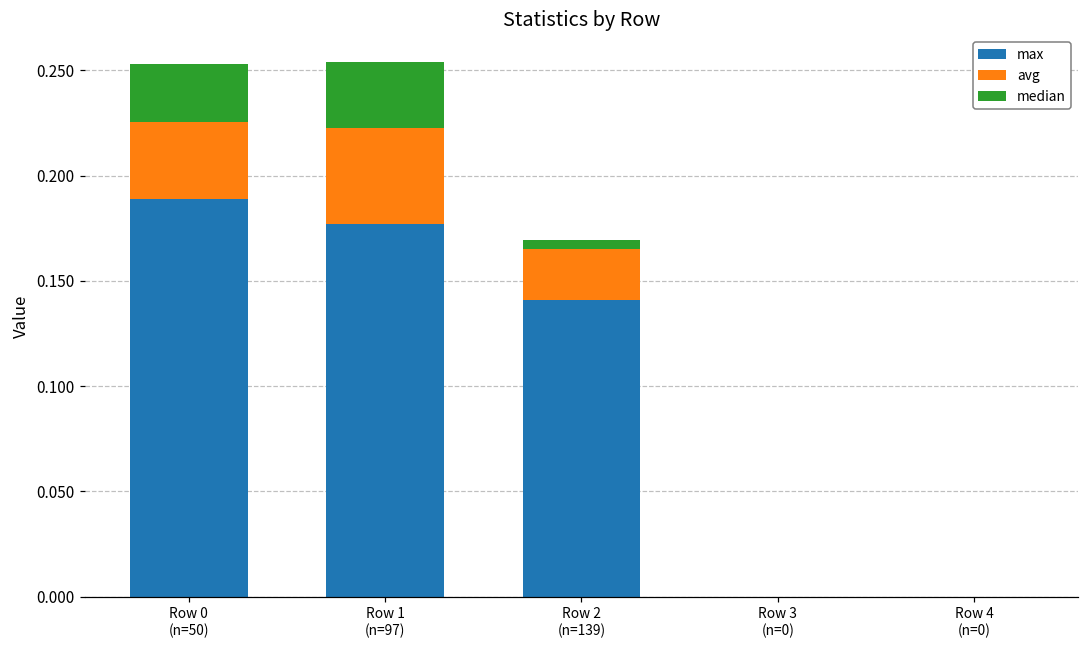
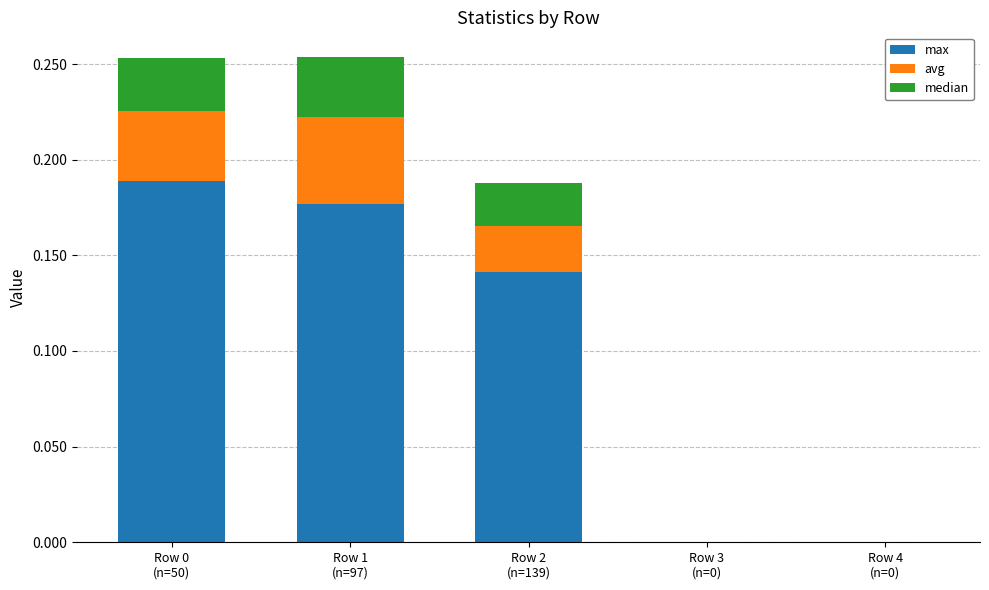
  {
    "max": {
      "Row 0 (n=50)": 0.189,
      "Row 1 (n=97)": 0.177,
      "Row 2 (n=139)": 0.141,
      "Row 3 (n=0)": 0.000,
      "Row 4 (n=0)": 0.000
    },
    "avg": {
      "Row 0 (n=50)": 0.036,
      "Row 1 (n=97)": 0.046,
      "Row 2 (n=139)": 0.024,
      "Row 3 (n=0)": 0.000,
      "Row 4 (n=0)": 0.000
    },
    "median": {
      "Row 0 (n=50)": 0.028,
      "Row 1 (n=97)": 0.031,
-     "Row 2 (n=139)": 0.004,
+     "Row 2 (n=139)": 0.023,
      "Row 3 (n=0)": 0.000,
      "Row 4 (n=0)": 0.000
    }
  }
